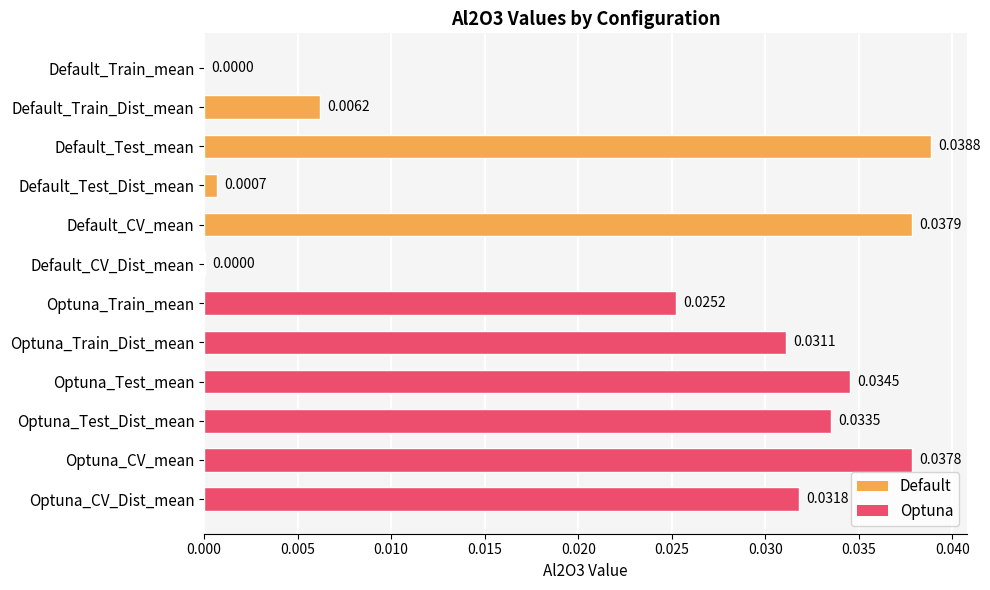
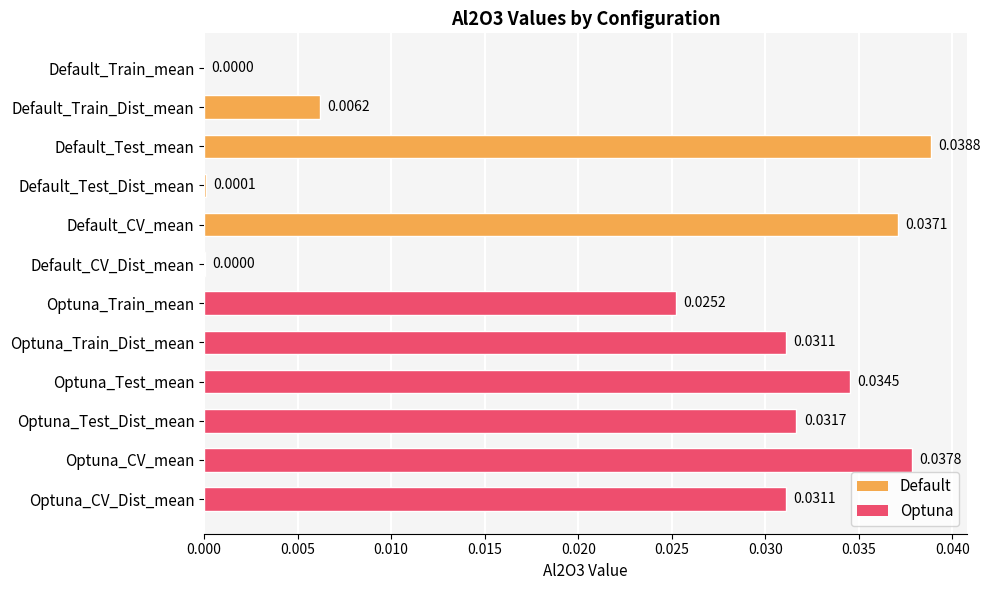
  {
    "Default_Train_mean": 0.0000,
    "Default_Train_Dist_mean": 0.0062,
    "Default_Test_mean": 0.0388,
-   "Default_Test_Dist_mean": 0.0007,
-   "Default_CV_mean": 0.0379,
+   "Default_Test_Dist_mean": 0.0001,
+   "Default_CV_mean": 0.0371,
    "Default_CV_Dist_mean": 0.0000,
    "Optuna_Train_mean": 0.0252,
    "Optuna_Train_Dist_mean": 0.0311,
    "Optuna_Test_mean": 0.0345,
-   "Optuna_Test_Dist_mean": 0.0335,
+   "Optuna_Test_Dist_mean": 0.0317,
    "Optuna_CV_mean": 0.0378,
-   "Optuna_CV_Dist_mean": 0.0318
+   "Optuna_CV_Dist_mean": 0.0311
  }
